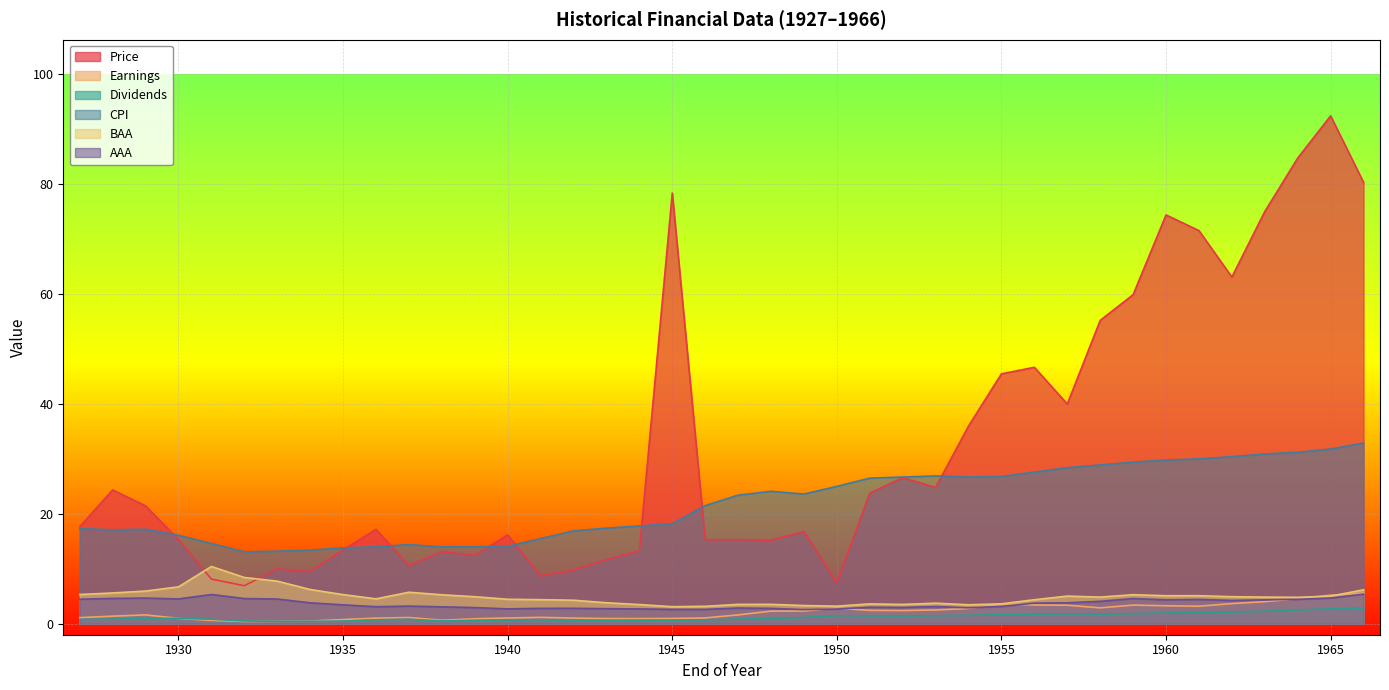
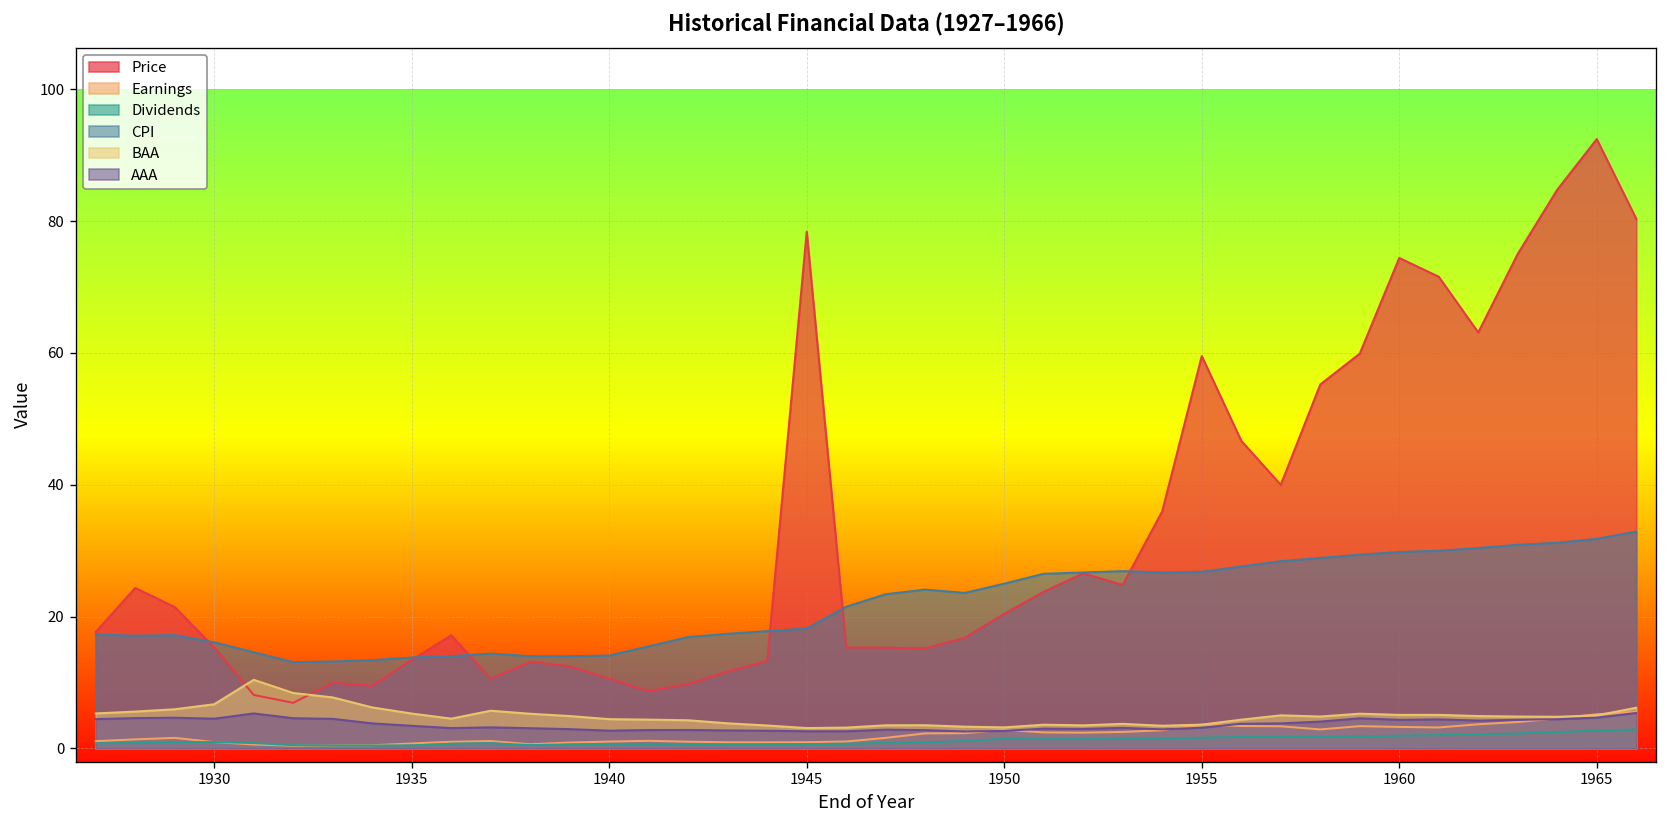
  {
    "Price": {
      "1930": 15,
-     "1940": 16,
+     "1940": 11,
      "1945": 78,
-     "1950": 7,
-     "1955": 45,
+     "1950": 20,
+     "1955": 60,
      "1960": 74,
      "1965": 92
    }
  }
